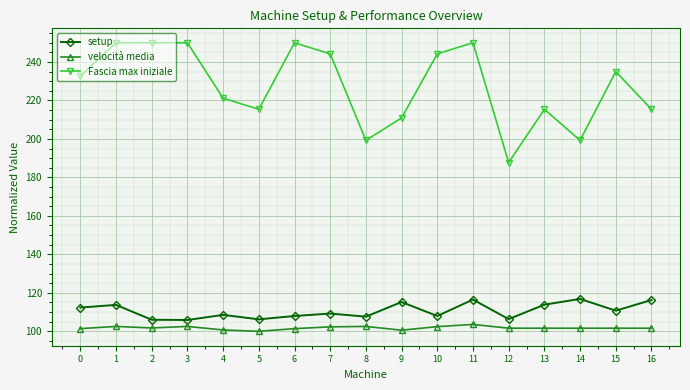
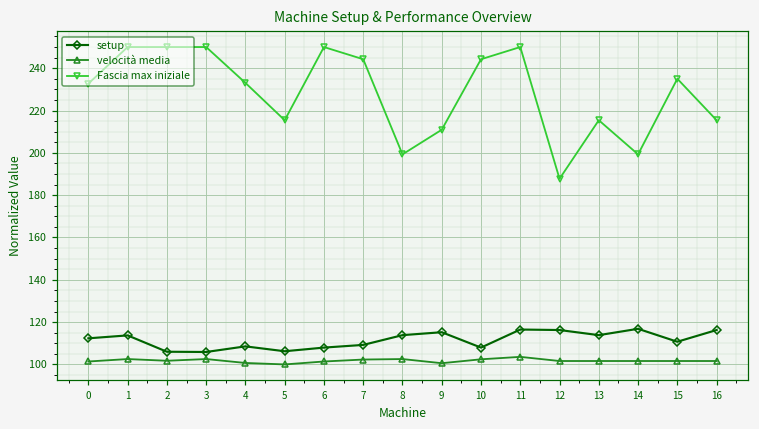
  {
    "setup": {
      "0": 112,
      "1": 114,
      "2": 106,
      "3": 106,
      "4": 109,
      "5": 106,
      "6": 108,
      "7": 109,
-     "8": 108,
+     "8": 114,
      "9": 115,
      "10": 108,
      "11": 116,
-     "12": 106,
+     "12": 116,
      "13": 114,
      "14": 117,
      "15": 111,
      "16": 116
    },
    "velocità media": {
      "0": 101,
      "1": 103,
      "2": 102,
      "3": 103,
      "4": 101,
      "5": 100,
      "6": 101,
      "7": 102,
      "8": 103,
      "9": 101,
      "10": 102,
      "11": 104,
      "12": 102,
      "13": 102,
      "14": 102,
      "15": 102,
      "16": 102
    },
    "Fascia max iniziale": {
      "3": 250,
-     "4": 221,
+     "4": 233,
      "5": 215,
      "6": 250,
      "7": 244,
      "8": 199,
      "9": 211,
      "10": 244,
      "11": 250,
      "12": 188,
      "13": 215,
      "14": 199,
      "15": 235,
      "16": 215
    }
  }
